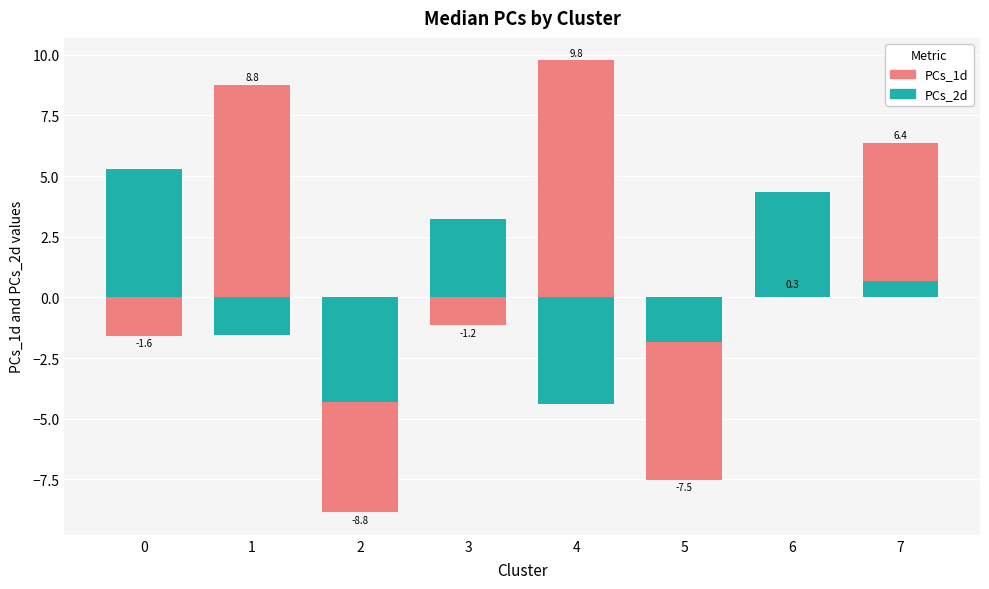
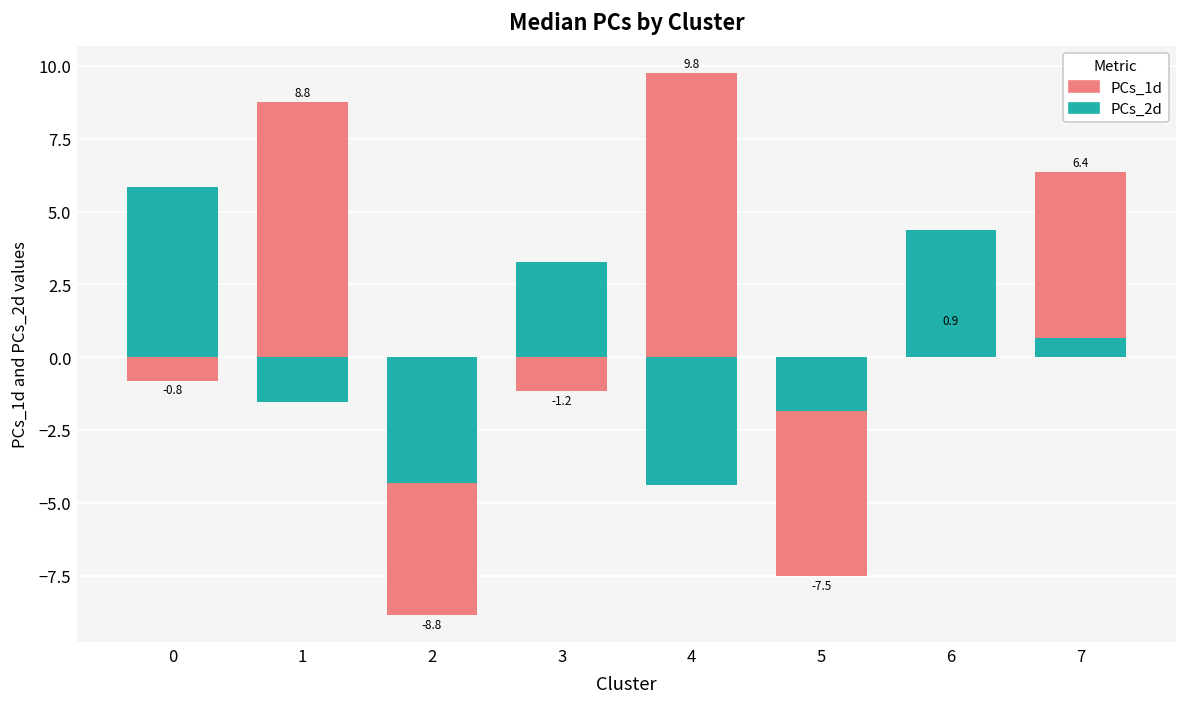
  {
    "PCs_1d": {
-     "0": -1.6,
+     "0": -0.8,
      "1": 8.8,
      "2": -8.8,
      "3": -1.2,
      "4": 9.8,
      "5": -7.5,
-     "6": 0.3,
+     "6": 0.9,
      "7": 6.4
    },
    "PCs_2d": {
-     "0": 5.3,
+     "0": 5.8,
      "1": -1.5,
      "3": 3.3,
      "4": -4.4
    }
  }
